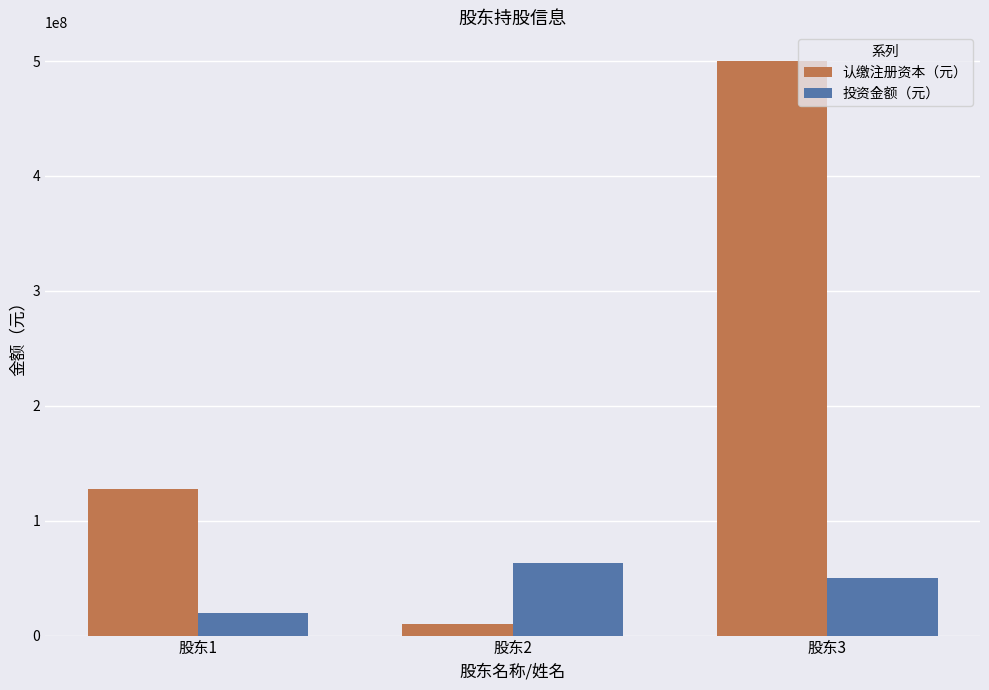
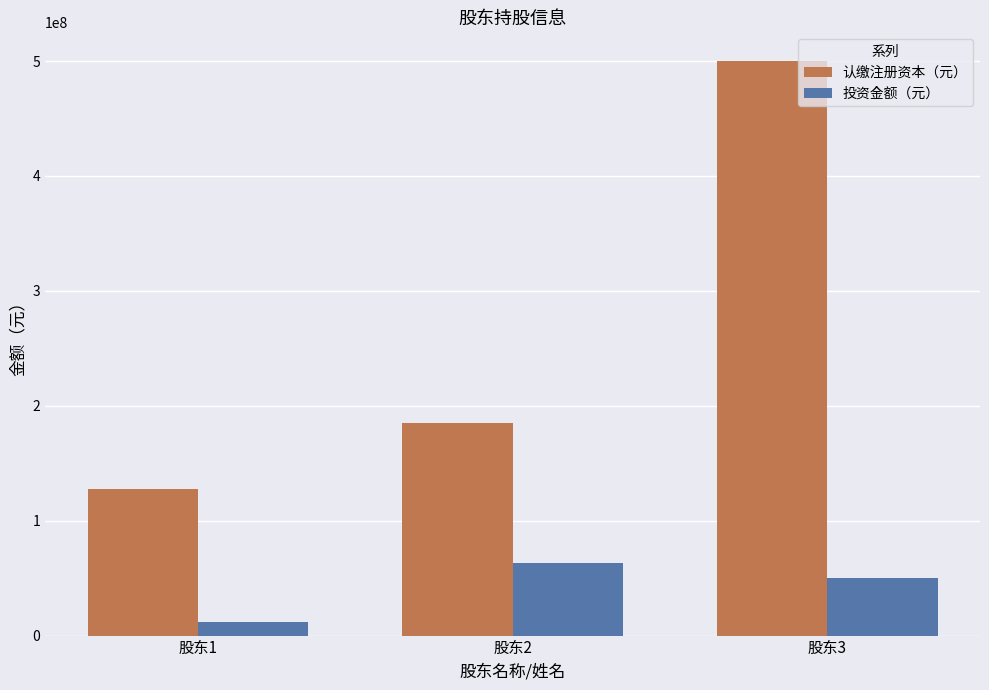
  {
    "认缴注册资本（元）": {
      "股东1": 128000000,
-     "股东2": 10000000,
+     "股东2": 185000000,
      "股东3": 500000000
    },
    "投资金额（元）": {
-     "股东1": 20000000,
+     "股东1": 11000000,
      "股东2": 63000000,
      "股东3": 50000000
    }
  }
